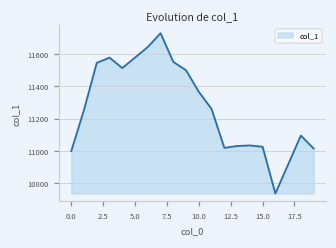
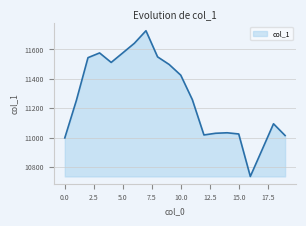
  {
    "0.0": 11000,
    "5.0": 11580,
-   "10.0": 11370,
+   "10.0": 11430,
    "15.0": 11030
  }
